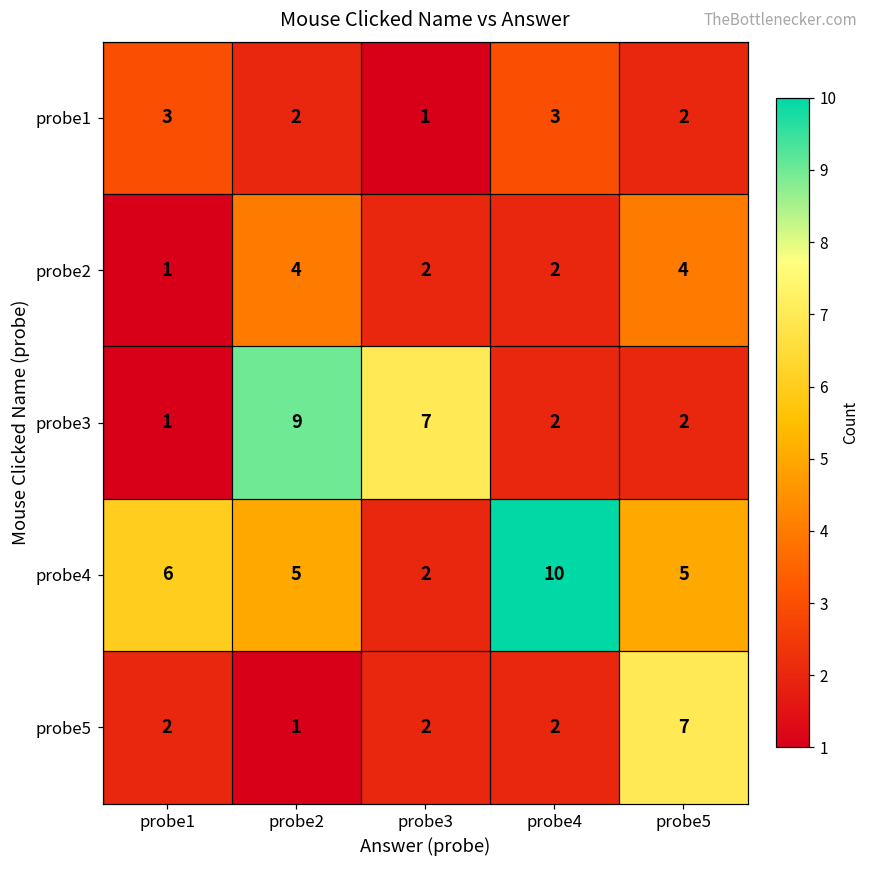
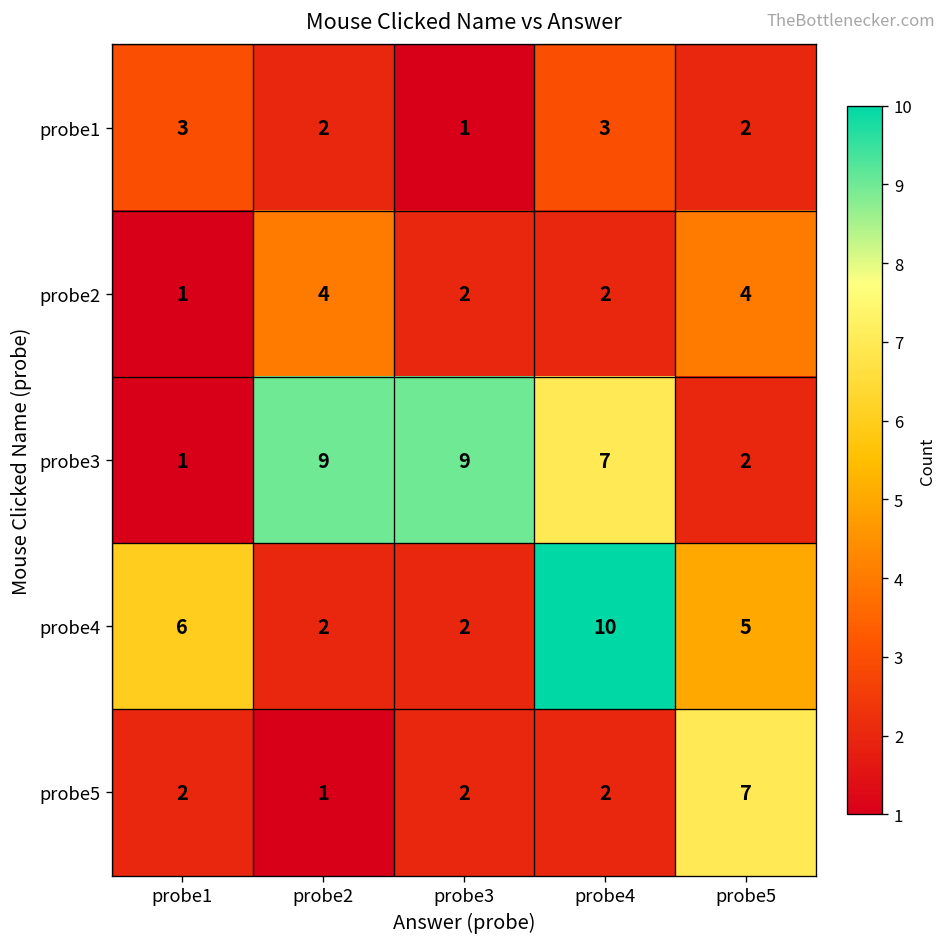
  {
    "probe1": {
      "probe1": 3,
      "probe2": 2,
      "probe3": 1,
      "probe4": 3,
      "probe5": 2
    },
    "probe2": {
      "probe1": 1,
      "probe2": 4,
      "probe3": 2,
      "probe4": 2,
      "probe5": 4
    },
    "probe3": {
      "probe1": 1,
      "probe2": 9,
-     "probe3": 7,
-     "probe4": 2,
+     "probe3": 9,
+     "probe4": 7,
      "probe5": 2
    },
    "probe4": {
      "probe1": 6,
-     "probe2": 5,
+     "probe2": 2,
      "probe3": 2,
      "probe4": 10,
      "probe5": 5
    },
    "probe5": {
      "probe1": 2,
      "probe2": 1,
      "probe3": 2,
      "probe4": 2,
      "probe5": 7
    }
  }
